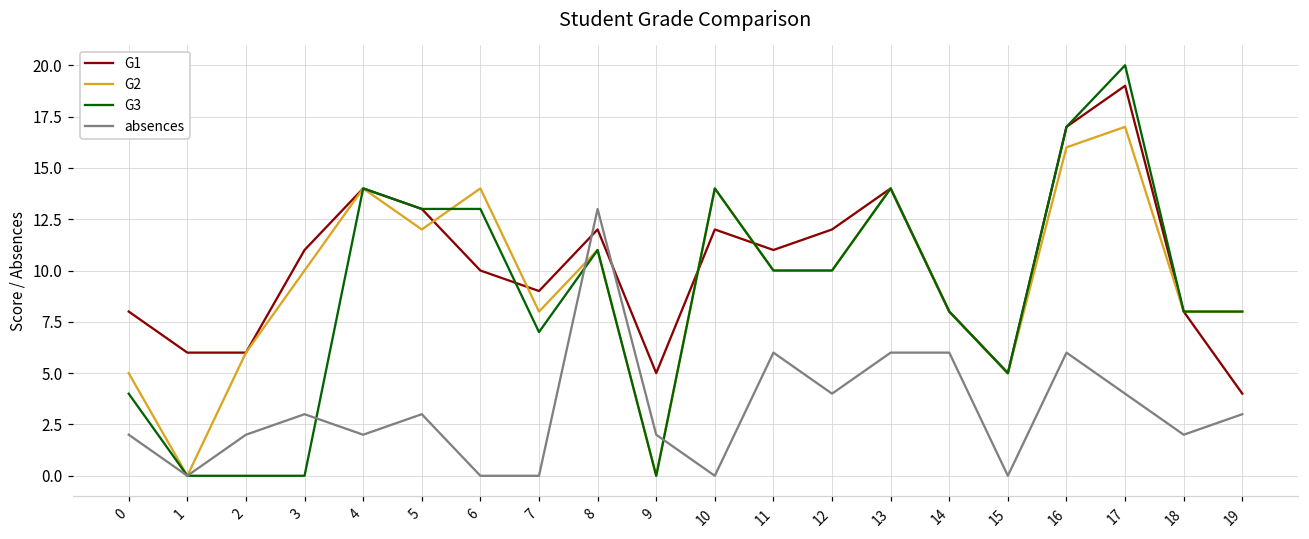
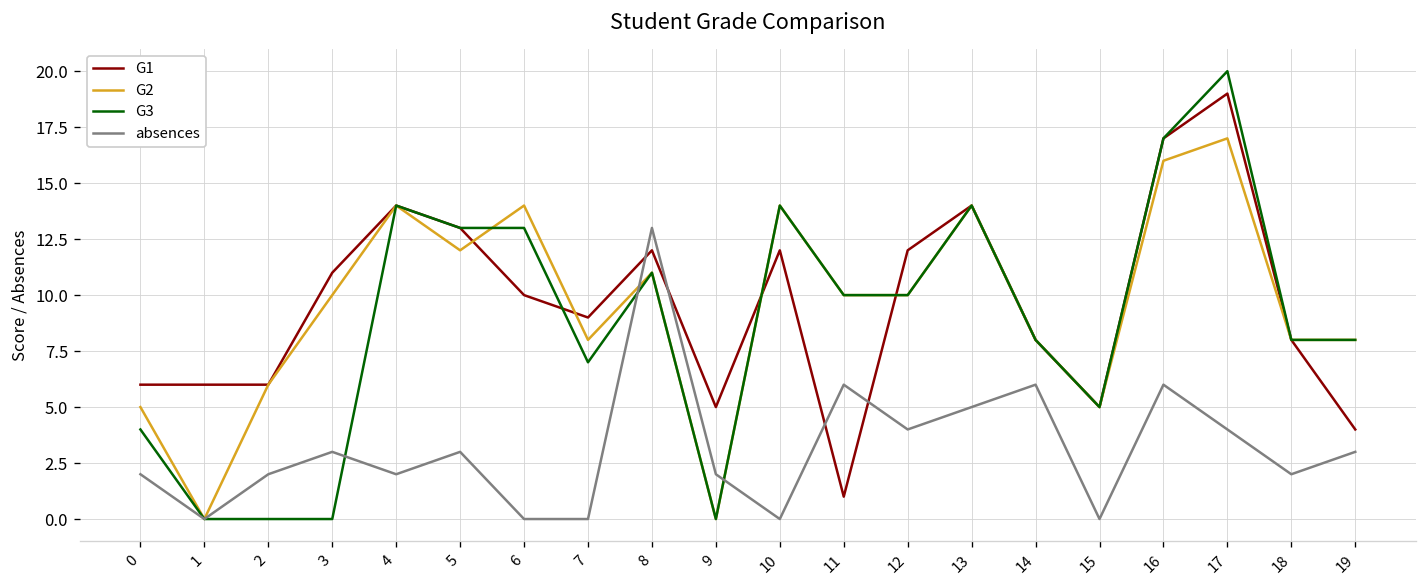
  {
    "G1": {
-     "0": 8,
+     "0": 6,
      "1": 6,
      "3": 11,
      "6": 10,
      "7": 9,
      "8": 12,
      "9": 5,
      "10": 12,
-     "11": 11,
+     "11": 1,
      "12": 12,
      "17": 19,
      "19": 4
    },
    "G2": {
      "0": 5,
      "3": 10,
      "5": 12,
      "6": 14,
      "7": 8,
      "16": 16,
      "17": 17
    },
    "G3": {
      "0": 4,
      "2": 0,
      "3": 0,
      "6": 13,
      "7": 7,
      "17": 20
    },
    "absences": {
      "0": 2,
      "2": 2,
      "3": 3,
      "4": 2,
      "5": 3,
      "6": 0,
      "7": 0,
      "8": 13,
      "9": 2,
      "10": 0,
      "11": 6,
      "12": 4,
-     "13": 6,
+     "13": 5,
      "14": 6,
      "15": 0,
      "16": 6,
      "17": 4,
      "18": 2,
      "19": 3
    }
  }
